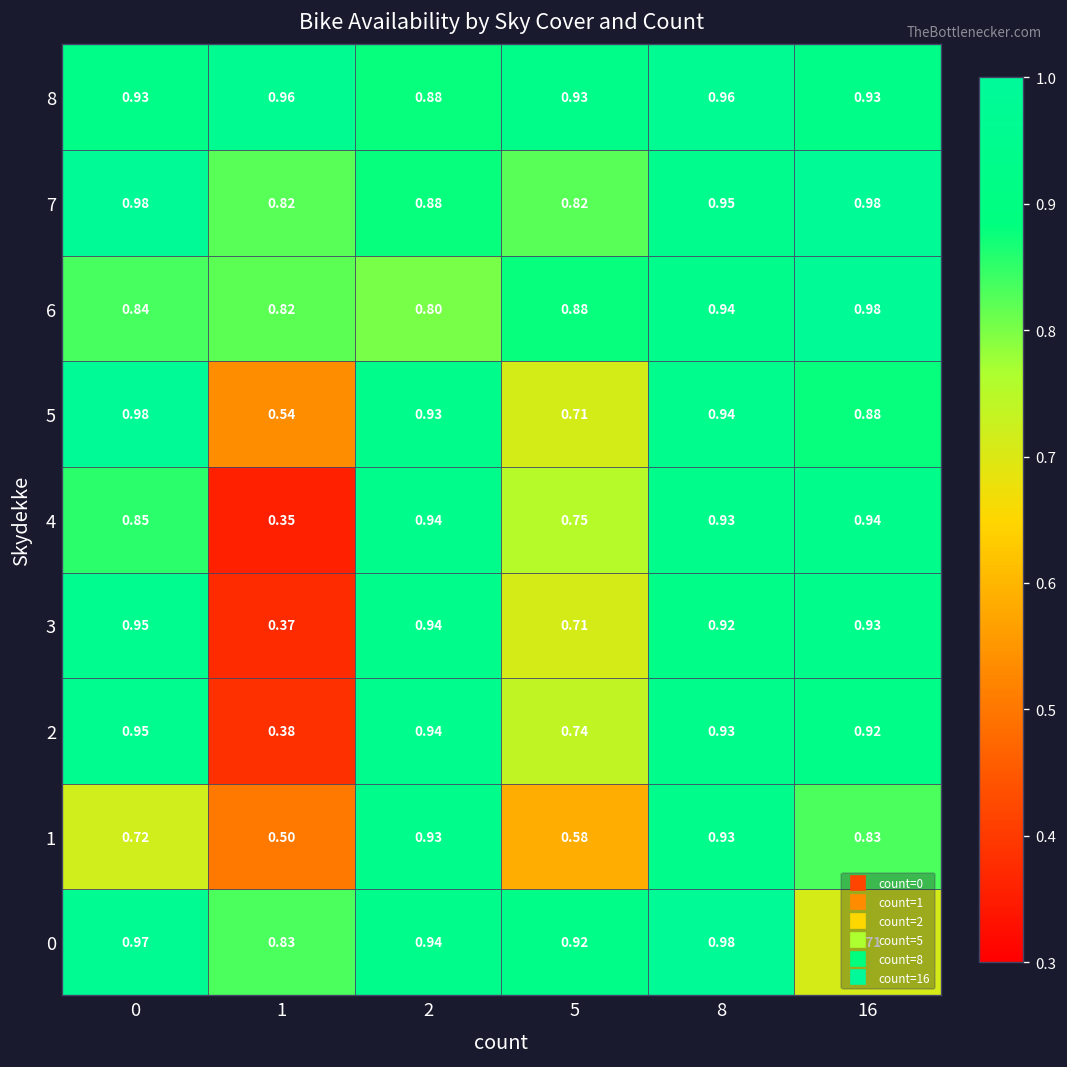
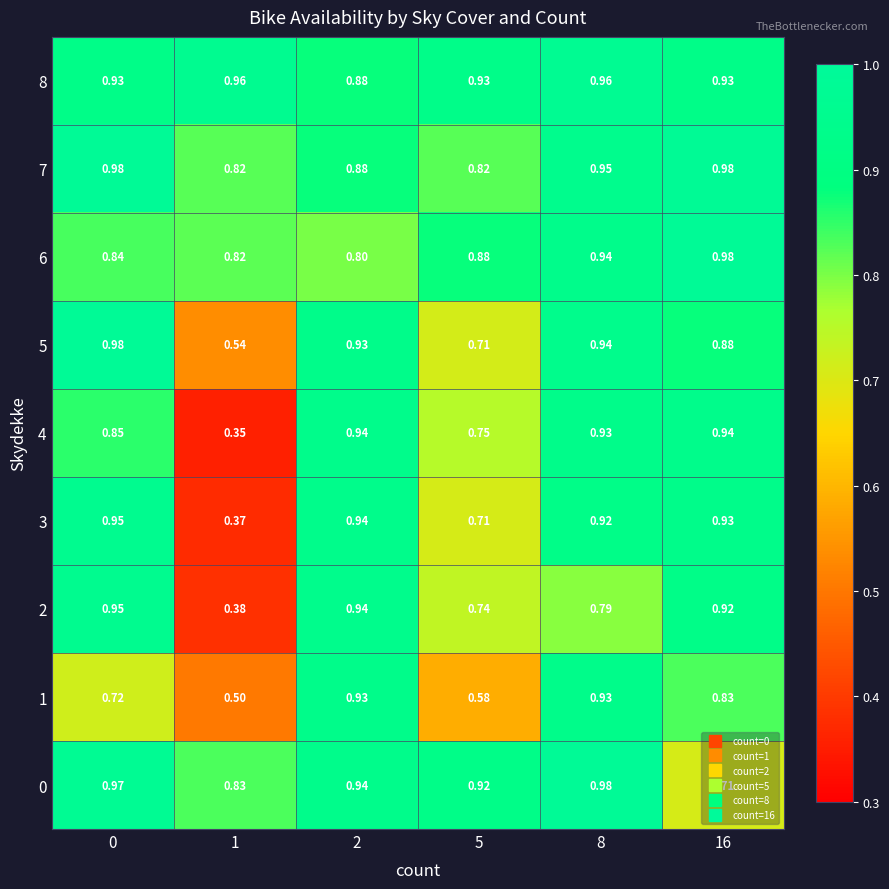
  {
    "8": {
      "0": 0.93,
      "1": 0.96,
      "2": 0.88,
      "5": 0.93,
      "8": 0.96,
      "16": 0.93
    },
    "7": {
      "0": 0.98,
      "1": 0.82,
      "2": 0.88,
      "5": 0.82,
      "8": 0.95,
      "16": 0.98
    },
    "6": {
      "0": 0.84,
      "1": 0.82,
      "2": 0.80,
      "5": 0.88,
      "8": 0.94,
      "16": 0.98
    },
    "5": {
      "0": 0.98,
      "1": 0.54,
      "2": 0.93,
      "5": 0.71,
      "8": 0.94,
      "16": 0.88
    },
    "4": {
      "0": 0.85,
      "1": 0.35,
      "2": 0.94,
      "5": 0.75,
      "8": 0.93,
      "16": 0.94
    },
    "3": {
      "0": 0.95,
      "1": 0.37,
      "2": 0.94,
      "5": 0.71,
      "8": 0.92,
      "16": 0.93
    },
    "2": {
      "0": 0.95,
      "1": 0.38,
      "2": 0.94,
      "5": 0.74,
-     "8": 0.93,
+     "8": 0.79,
      "16": 0.92
    },
    "1": {
      "0": 0.72,
      "1": 0.50,
      "2": 0.93,
      "5": 0.58,
      "8": 0.93,
      "16": 0.83
    },
    "0": {
      "0": 0.97,
      "1": 0.83,
      "2": 0.94,
      "5": 0.92,
      "8": 0.98
    }
  }
